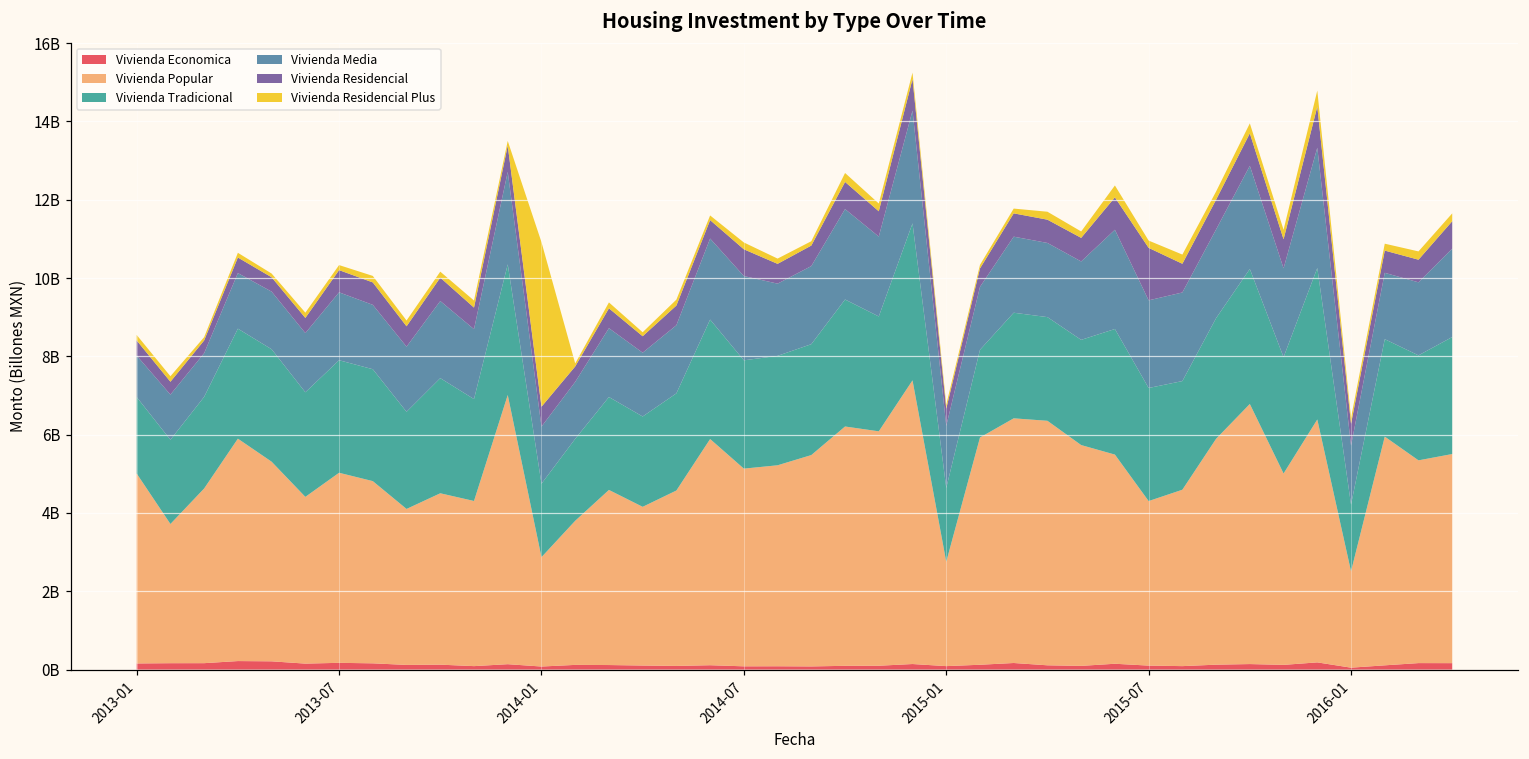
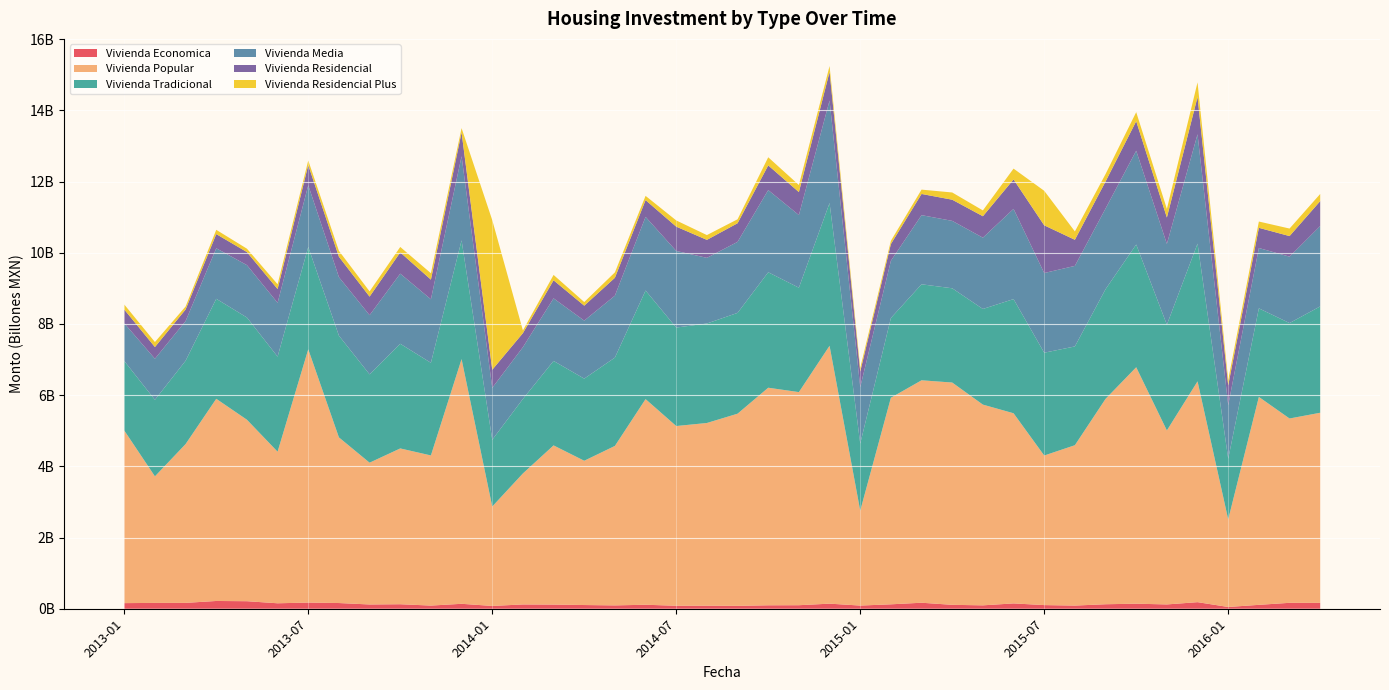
  {
    "Vivienda Economica": {
      "2013-01": 200000000,
      "2013-07": 200000000,
      "2014-01": 100000000,
      "2014-07": 100000000,
      "2015-01": 100000000,
      "2015-07": 100000000
    },
    "Vivienda Popular": {
      "2013-01": 4800000000,
-     "2013-07": 4900000000,
+     "2013-07": 7100000000,
      "2014-01": 2800000000,
      "2014-07": 5000000000,
      "2015-01": 2700000000,
      "2015-07": 4200000000,
      "2016-01": 2500000000
    },
    "Vivienda Residencial": {
      "2013-01": 400000000,
      "2013-07": 600000000,
      "2014-01": 500000000,
      "2014-07": 700000000,
      "2015-01": 400000000,
      "2015-07": 1300000000,
      "2016-01": 600000000
    },
    "Vivienda Residencial Plus": {
      "2013-01": 100000000,
      "2013-07": 100000000,
      "2014-01": 4200000000,
      "2014-07": 200000000,
      "2015-01": 100000000,
-     "2015-07": 200000000,
+     "2015-07": 1000000000,
      "2016-01": 200000000
    }
  }
